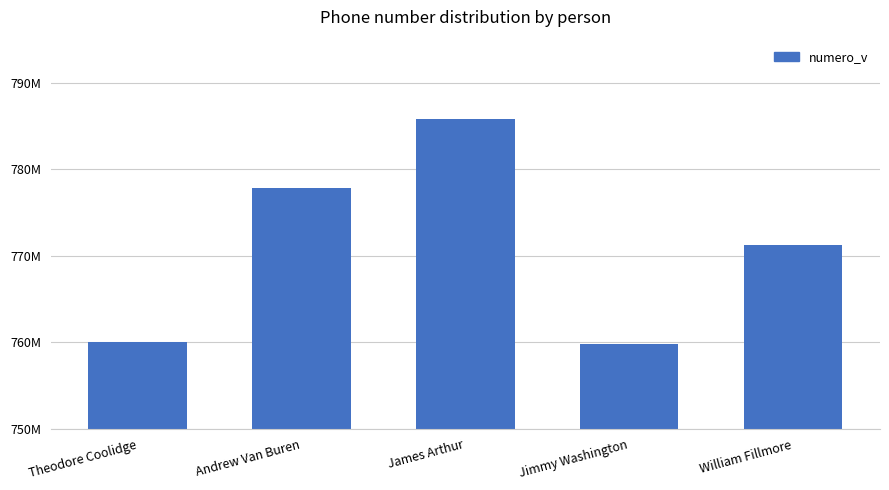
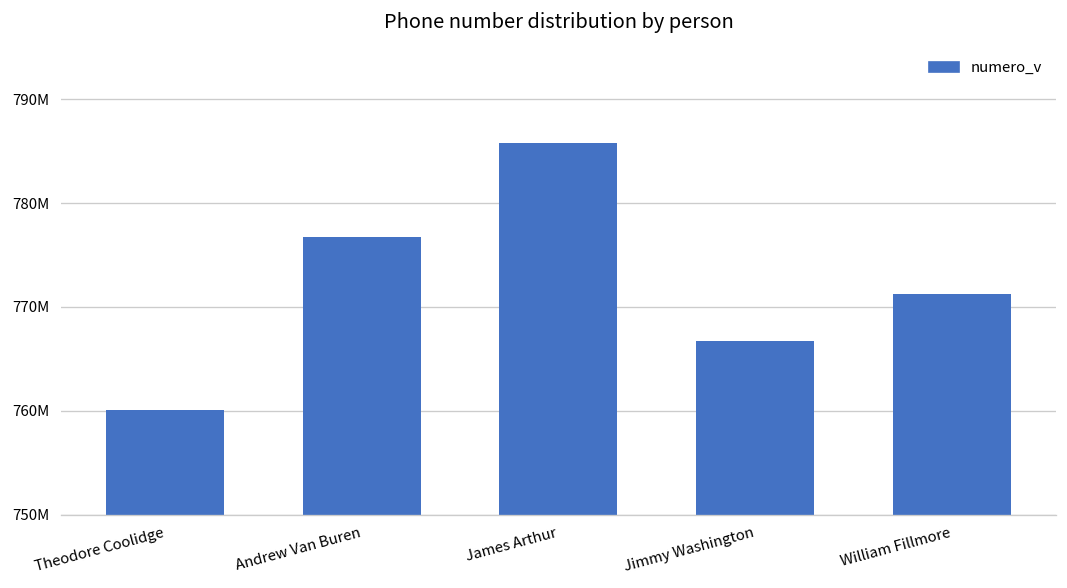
  {
    "Theodore Coolidge": 760000000,
-   "Andrew Van Buren": 778000000,
+   "Andrew Van Buren": 777000000,
    "James Arthur": 786000000,
-   "Jimmy Washington": 760000000,
+   "Jimmy Washington": 767000000,
    "William Fillmore": 771000000
  }
